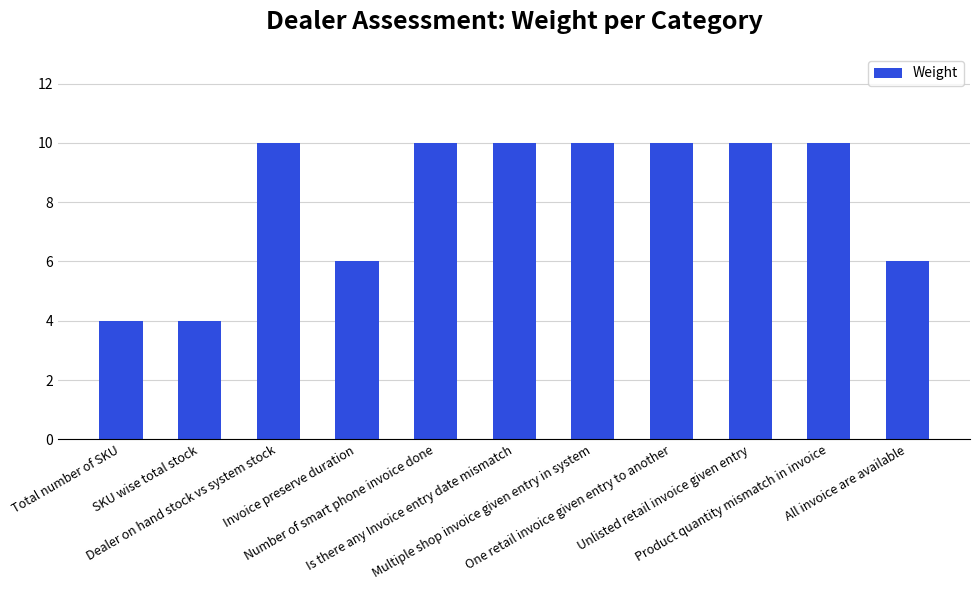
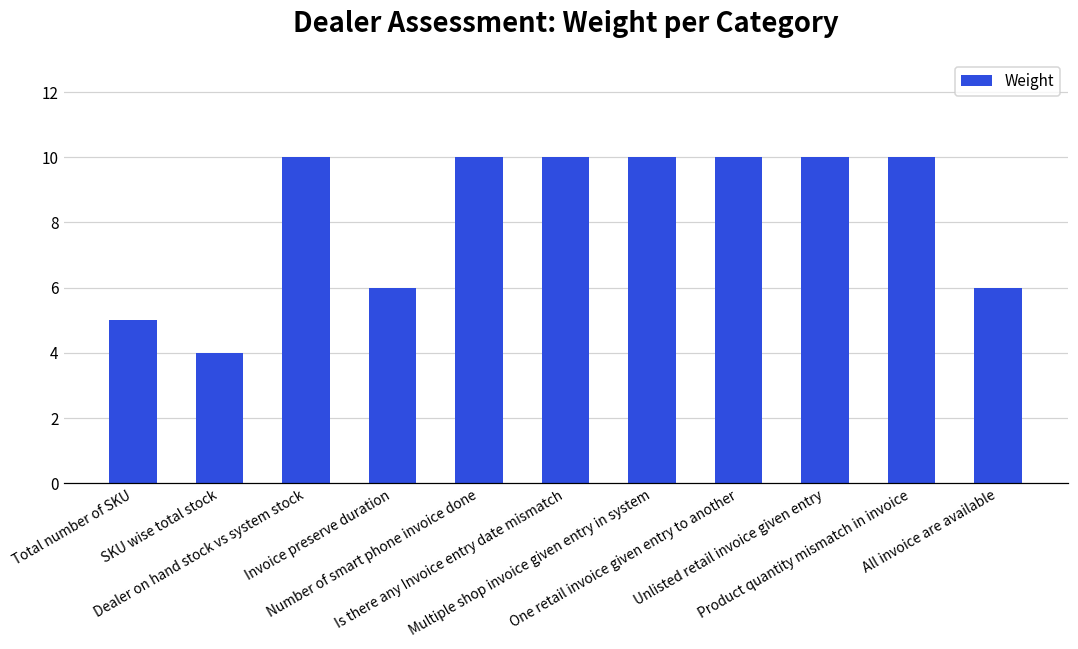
  {
-   "Total number of SKU": 4,
+   "Total number of SKU": 5,
    "SKU wise total stock": 4,
    "Dealer on hand stock vs system stock": 10,
    "Invoice preserve duration": 6,
    "Number of smart phone invoice done": 10,
    "Is there any Invoice entry date mismatch": 10,
    "Multiple shop invoice given entry in system": 10,
    "One retail invoice given entry to another": 10,
    "Unlisted retail invoice given entry": 10,
    "Product quantity mismatch in invoice": 10,
    "All invoice are available": 6
  }
